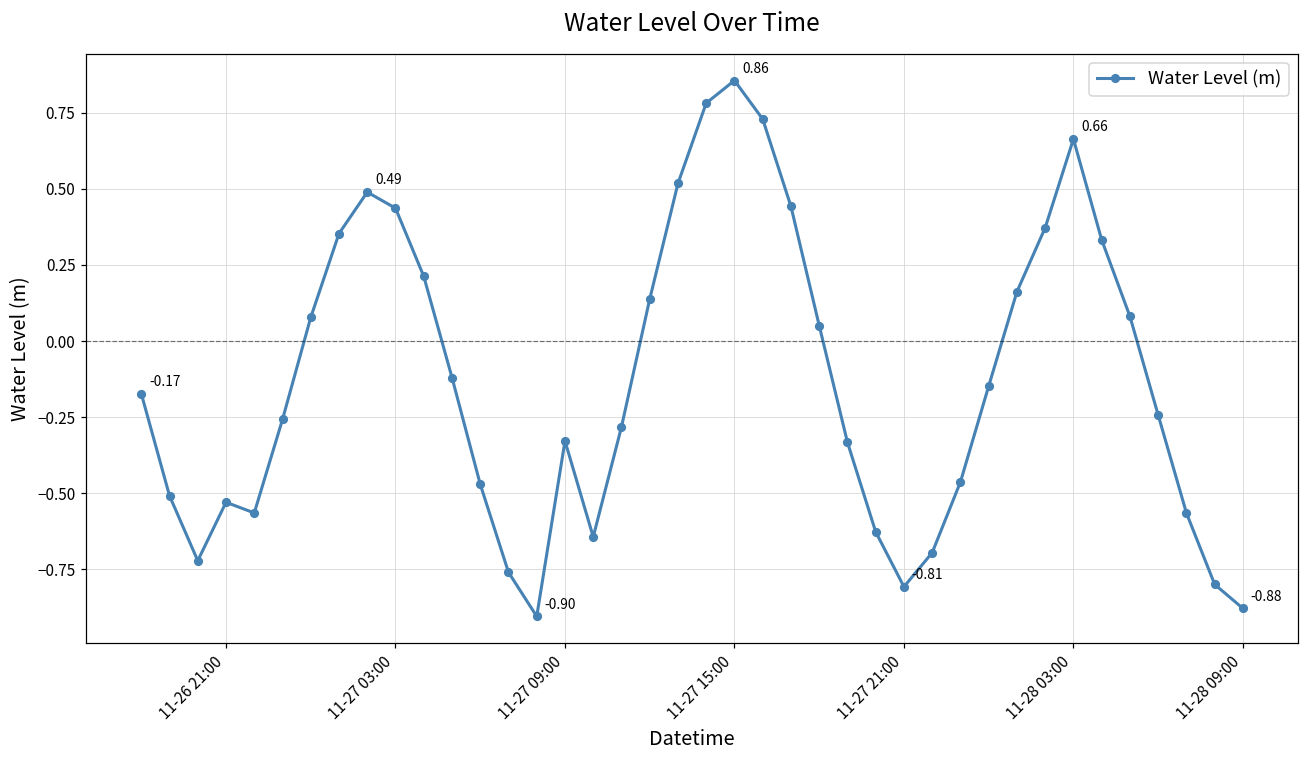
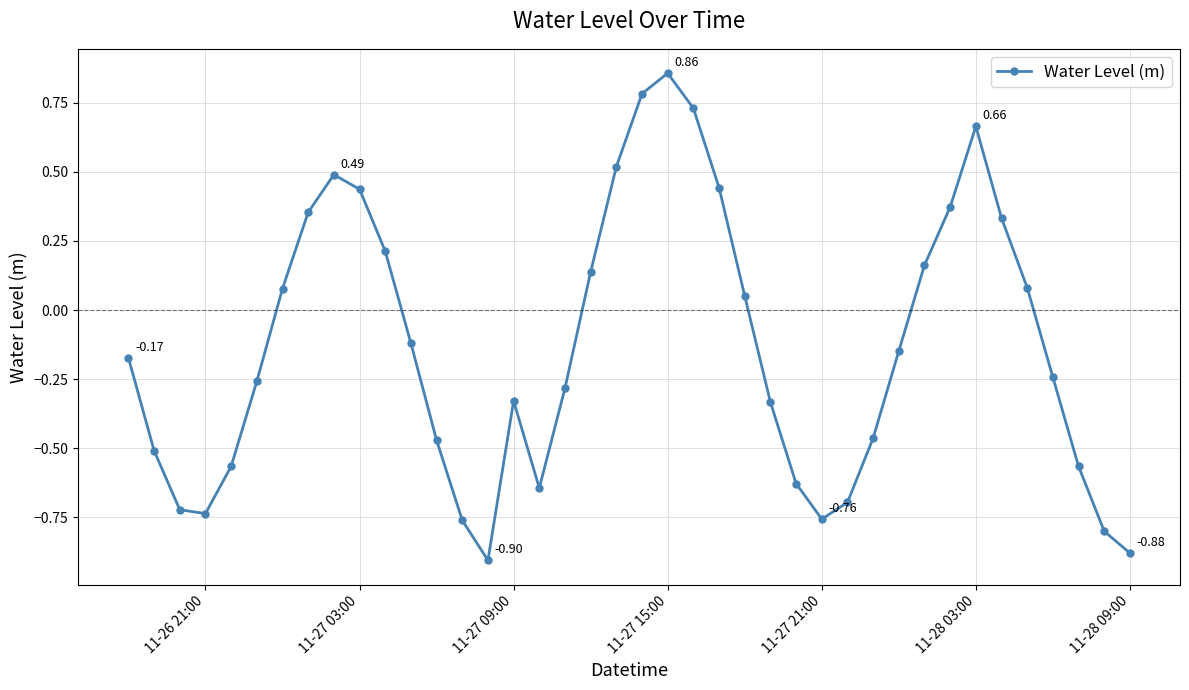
  {
-   "11-26 21:00": -0.53,
+   "11-26 21:00": -0.74,
    "11-27 15:00": 0.86,
-   "11-27 21:00": -0.81,
+   "11-27 21:00": -0.76,
    "11-28 03:00": 0.66,
    "11-28 09:00": -0.88
  }
